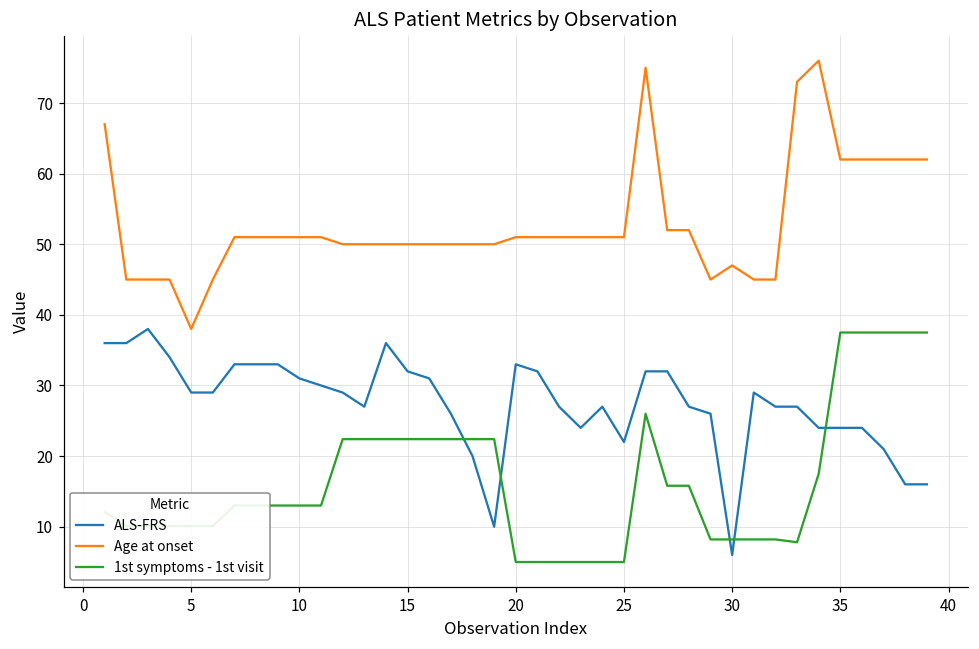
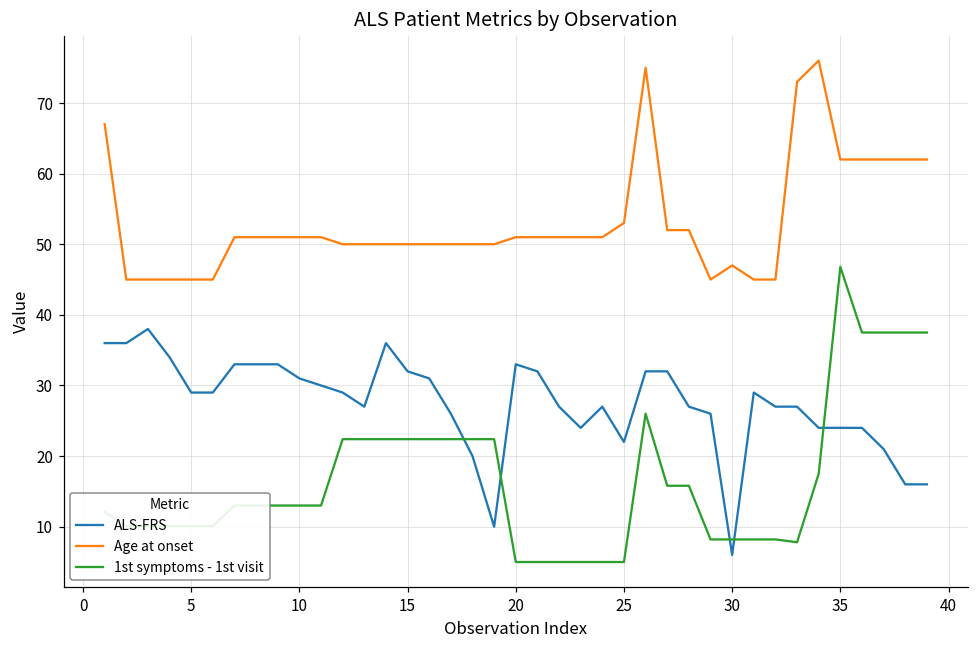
  {
    "ALS-FRS": {
      "5": 29,
      "10": 31,
      "15": 32,
      "20": 33,
      "25": 22,
      "30": 6,
      "35": 24
    },
    "Age at onset": {
-     "5": 38,
+     "5": 45,
      "10": 51,
      "15": 50,
      "20": 51,
-     "25": 51,
+     "25": 53,
      "30": 47,
      "35": 62
    },
    "1st symptoms - 1st visit": {
      "10": 13,
      "15": 22,
      "20": 5,
      "25": 5,
      "30": 8,
-     "35": 38
+     "35": 47
    }
  }
